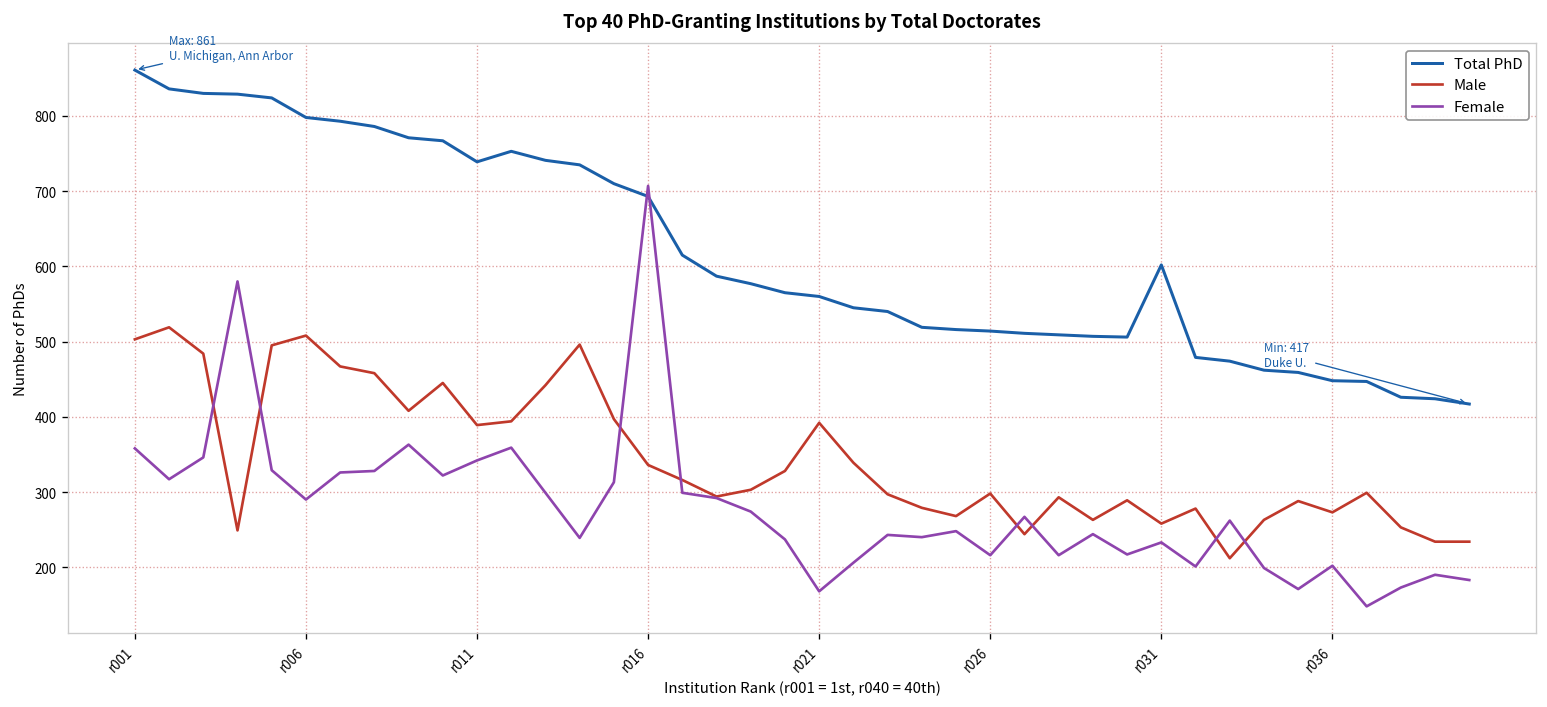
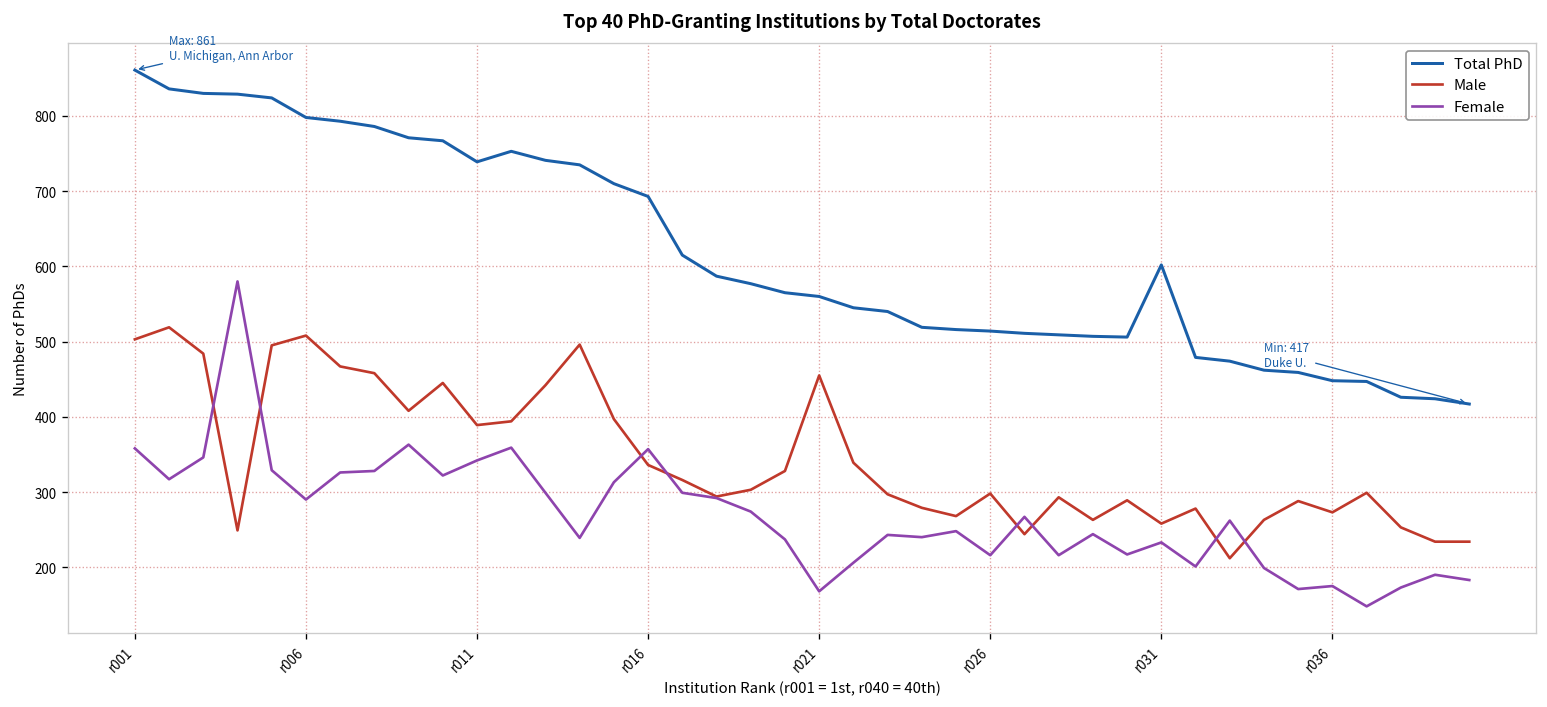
  {
    "Total PhD": {
      "r001": 861
    },
    "Male": {
      "r001": 500,
      "r006": 510,
      "r011": 390,
      "r016": 340,
-     "r021": 390,
+     "r021": 460,
      "r026": 300,
      "r031": 260,
      "r036": 270
    },
    "Female": {
      "r001": 360,
      "r006": 290,
      "r011": 340,
-     "r016": 710,
+     "r016": 360,
      "r021": 170,
      "r026": 220,
      "r031": 230,
-     "r036": 200
+     "r036": 180
    }
  }
